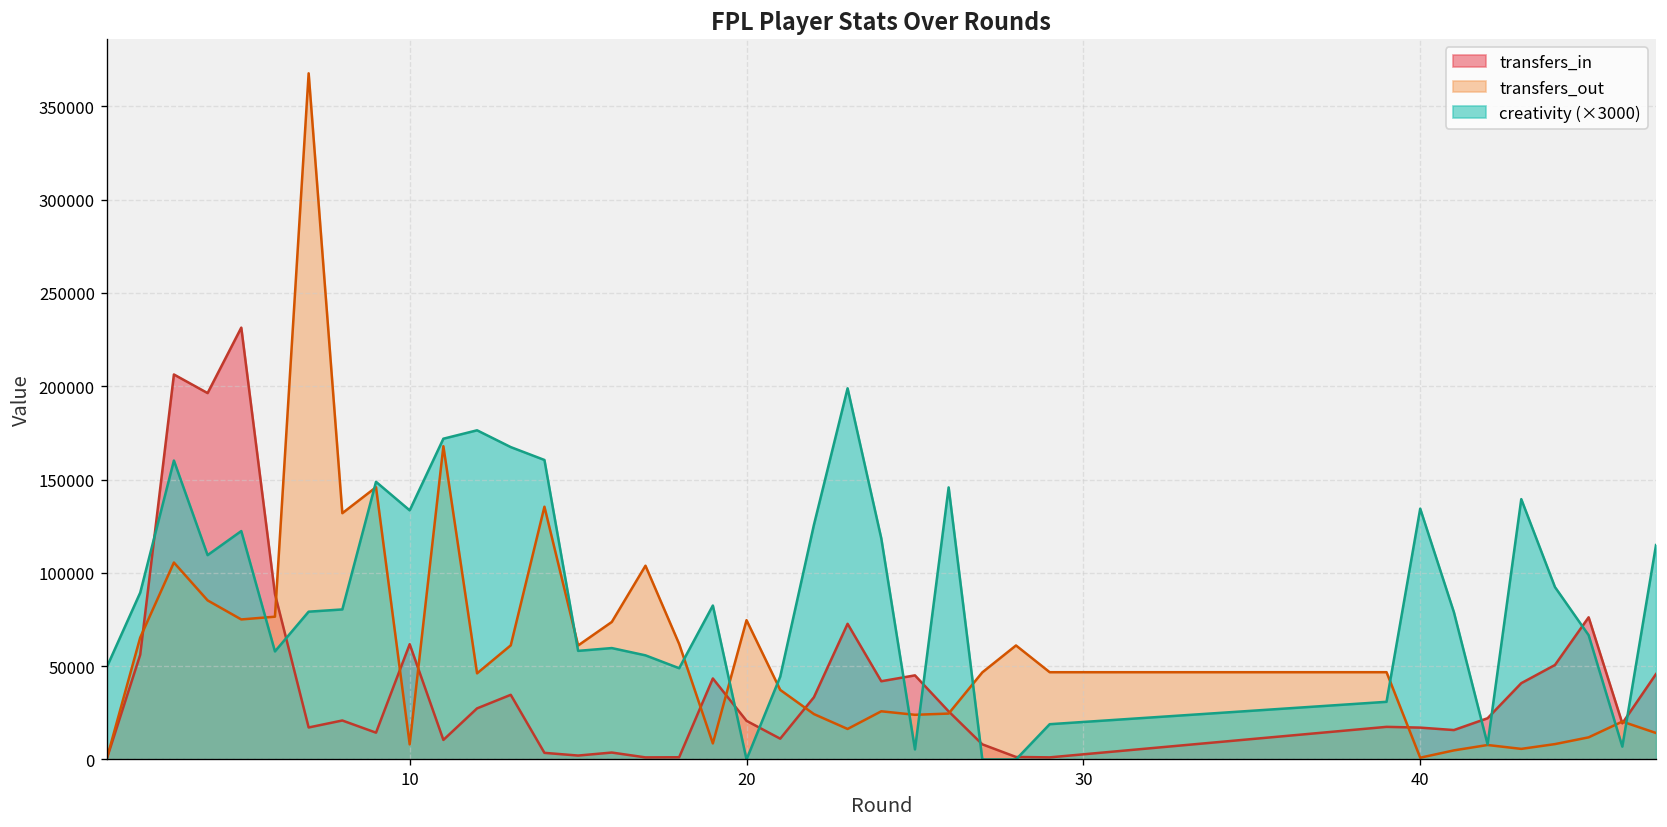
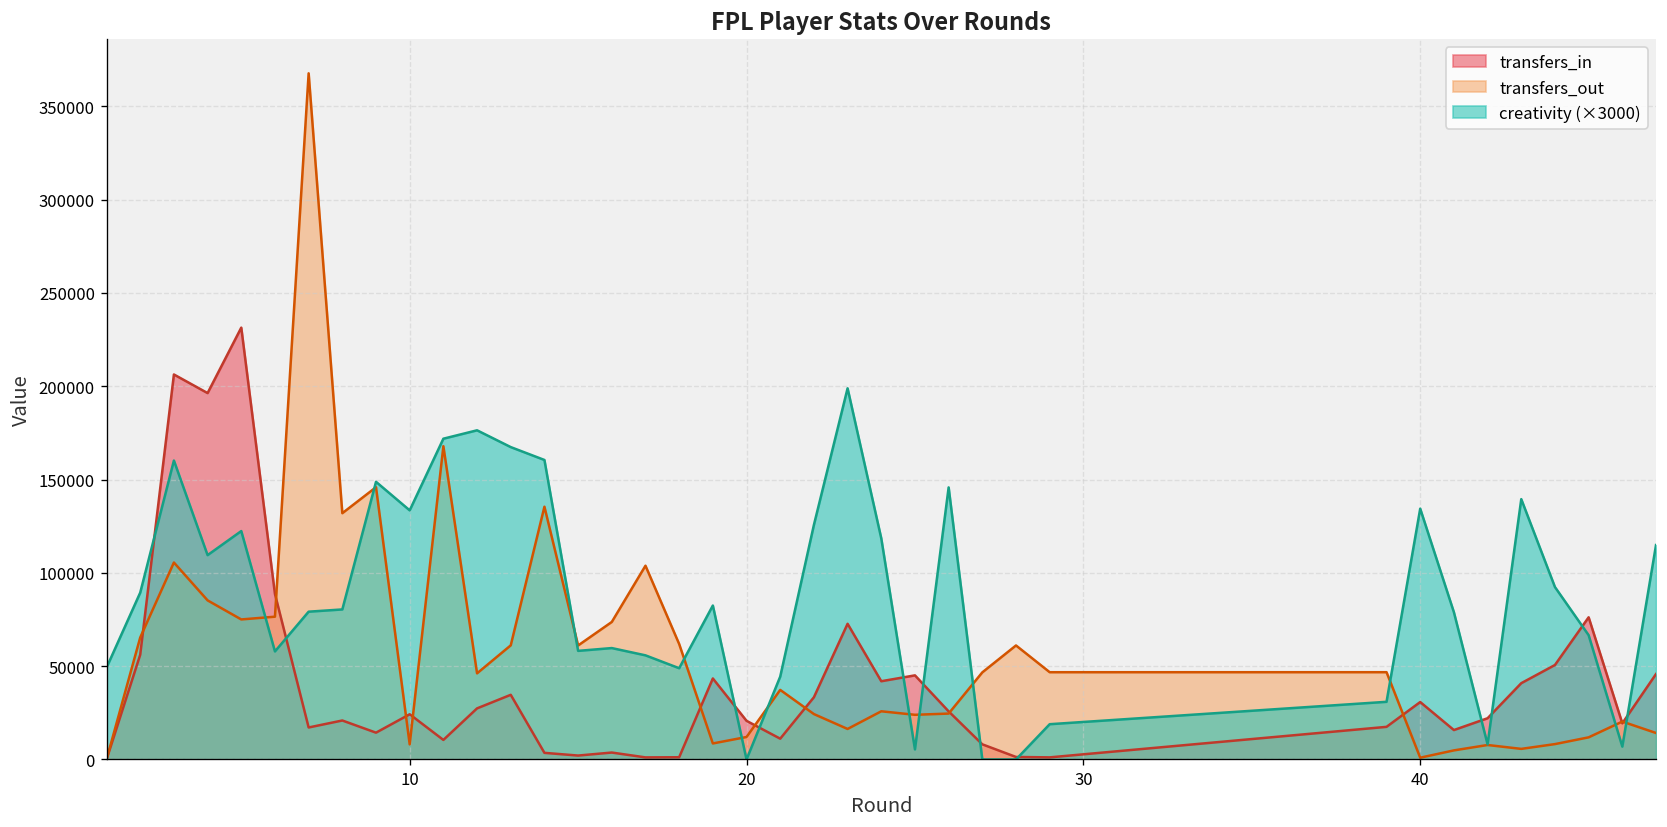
  {
    "transfers_in": {
-     "10": 62000,
+     "10": 24000,
      "20": 21000,
-     "40": 17000
+     "40": 31000
    },
    "transfers_out": {
      "10": 8000,
-     "20": 75000,
+     "20": 12000,
      "40": 1000
    },
    "creativity (×3000)": {
      "10": 134000,
      "20": 0,
      "40": 134000
    }
  }
